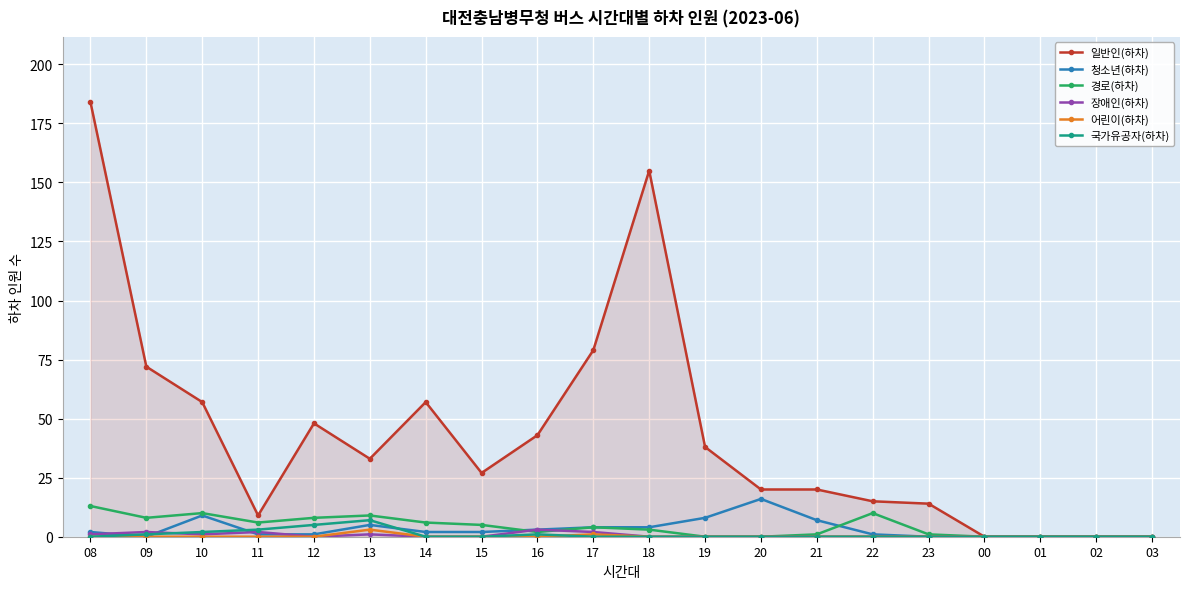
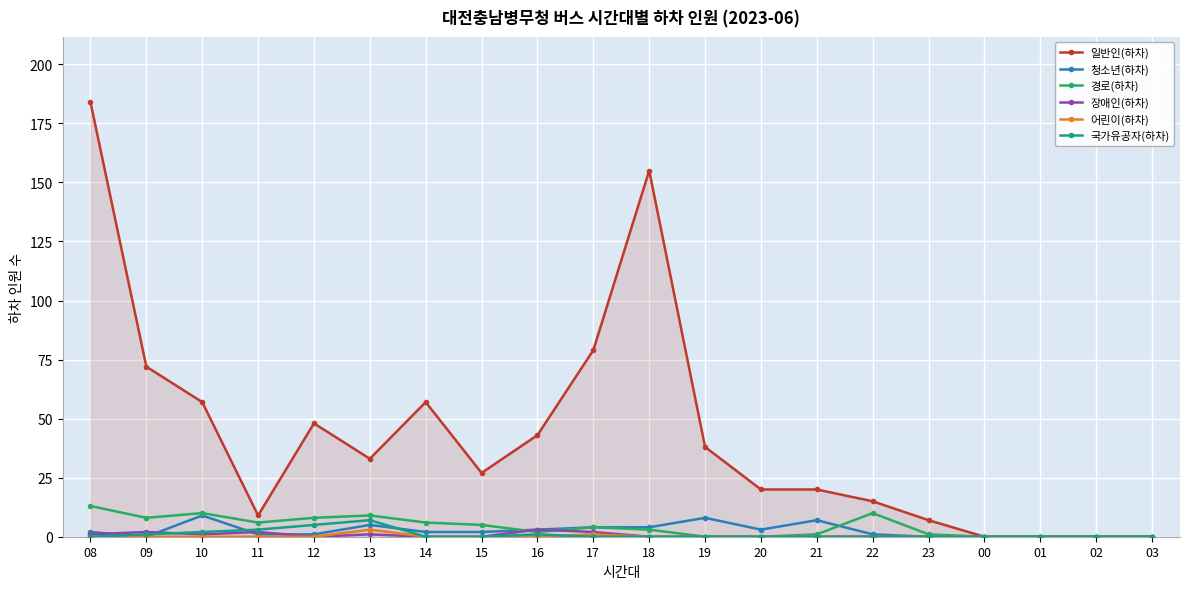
  {
    "일반인(하차)": {
      "08": 184,
      "09": 72,
      "10": 57,
      "11": 9,
      "12": 48,
      "13": 33,
      "14": 57,
      "15": 27,
      "16": 43,
      "17": 79,
      "18": 155,
      "19": 38,
      "20": 20,
      "21": 20,
      "22": 15,
-     "23": 14
+     "23": 7
    },
    "청소년(하차)": {
      "13": 5,
      "14": 2,
      "15": 2,
      "19": 8,
-     "20": 16,
+     "20": 3,
      "21": 7
    },
    "장애인(하차)": {
      "13": 1
    },
    "어린이(하차)": {
      "13": 3
    }
  }
